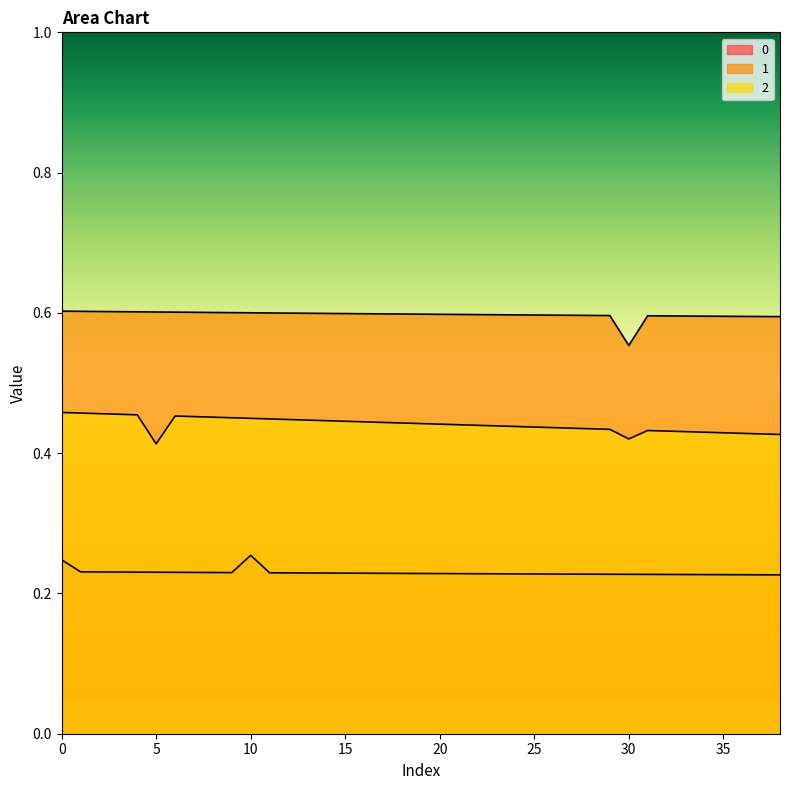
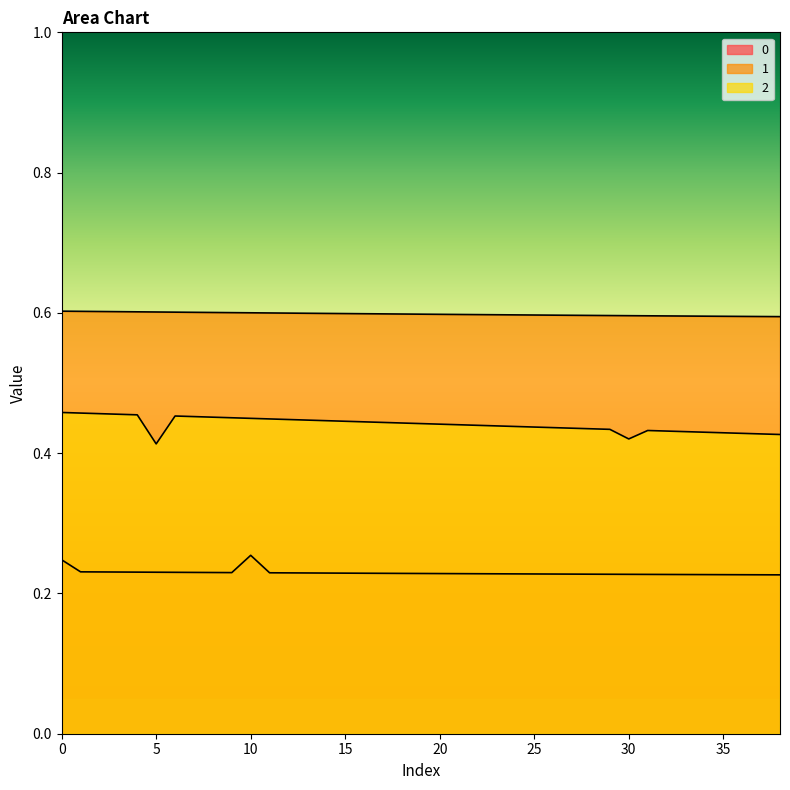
  {
    "0": {
      "0": 0.25,
      "5": 0.23,
      "10": 0.25,
      "15": 0.23,
      "20": 0.23,
      "25": 0.23,
      "30": 0.23,
      "35": 0.23
    },
    "1": {
      "0": 0.60,
      "5": 0.60,
      "10": 0.60,
      "15": 0.60,
      "20": 0.60,
      "25": 0.60,
-     "30": 0.55,
+     "30": 0.60,
      "35": 0.60
    },
    "2": {
      "0": 0.46,
      "5": 0.41,
      "10": 0.45,
      "15": 0.45,
      "20": 0.44,
      "25": 0.44,
      "30": 0.42,
      "35": 0.43
    }
  }
